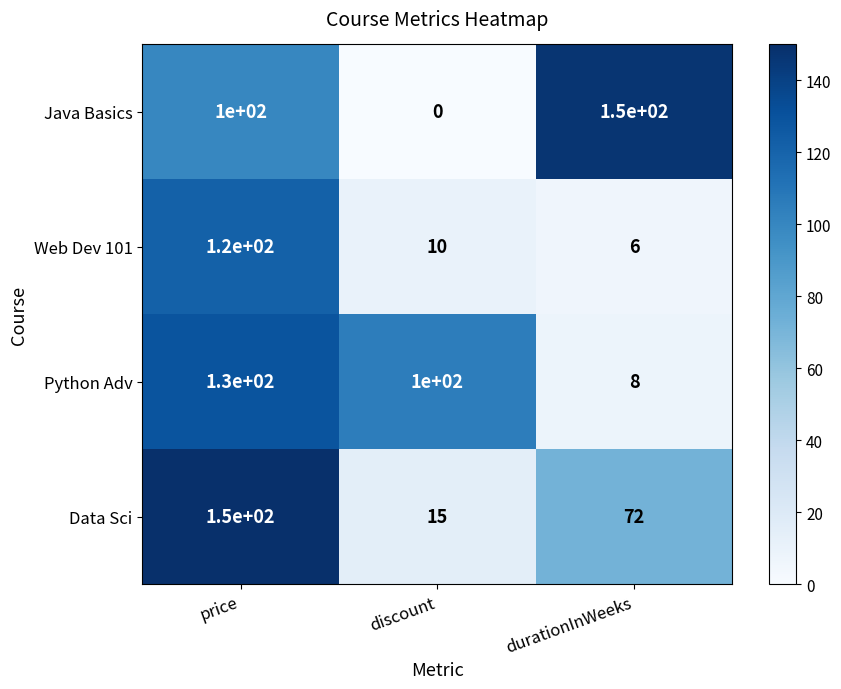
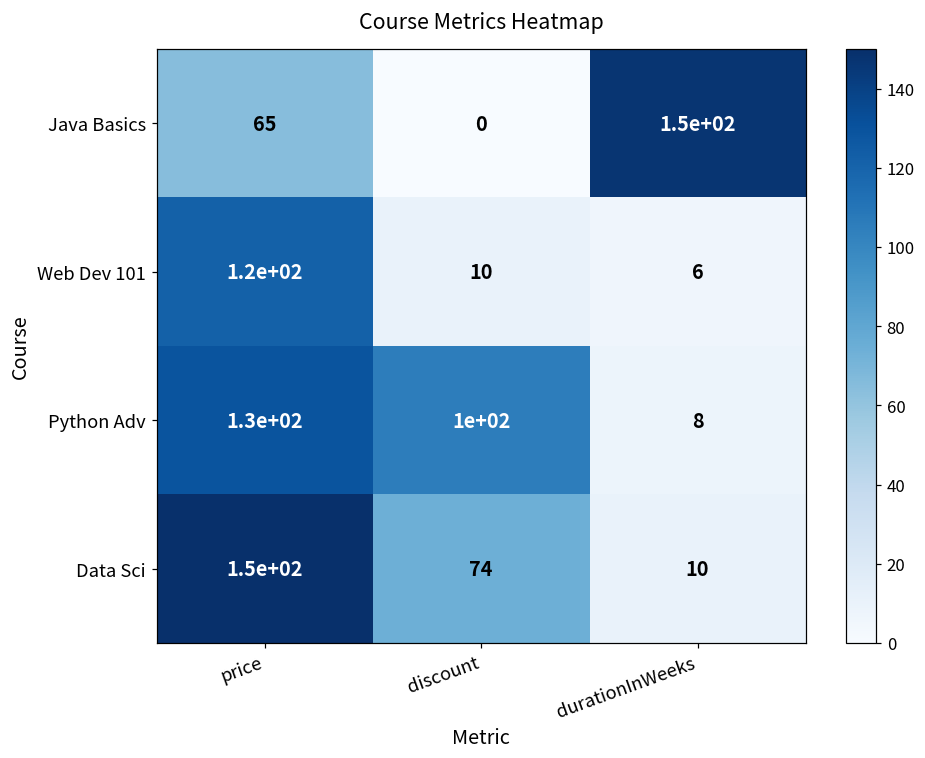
  {
    "Java Basics": {
-     "price": "1e+02",
+     "price": "65",
      "discount": "0",
      "durationInWeeks": "1.5e+02"
    },
    "Web Dev 101": {
      "price": "1.2e+02",
      "discount": "10",
      "durationInWeeks": "6"
    },
    "Python Adv": {
      "price": "1.3e+02",
      "discount": "1e+02",
      "durationInWeeks": "8"
    },
    "Data Sci": {
      "price": "1.5e+02",
-     "discount": "15",
-     "durationInWeeks": "72"
+     "discount": "74",
+     "durationInWeeks": "10"
    }
  }
